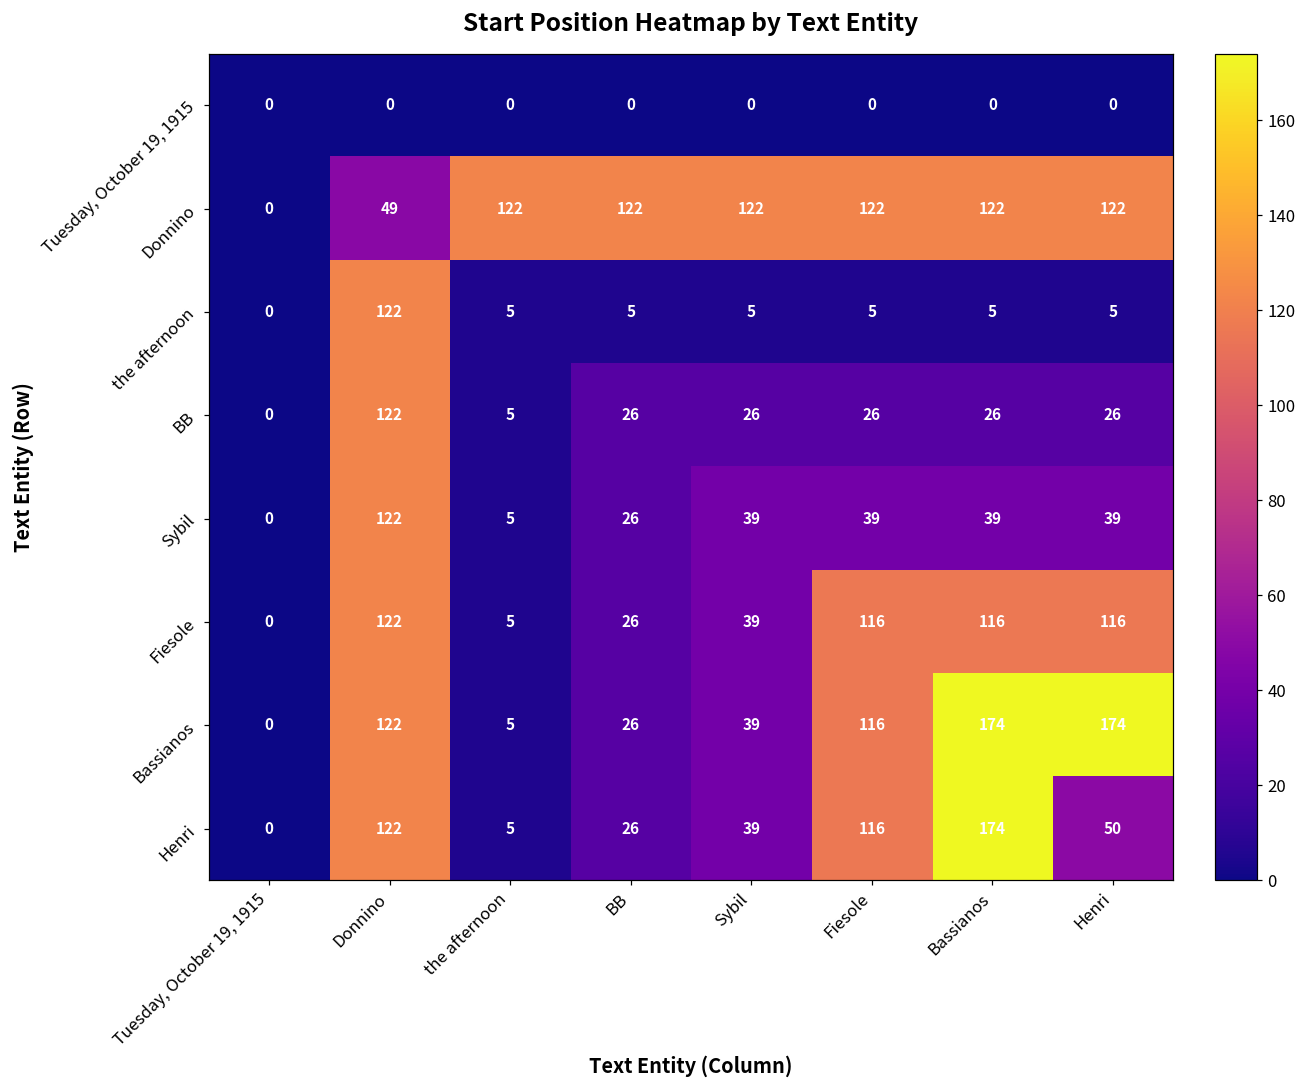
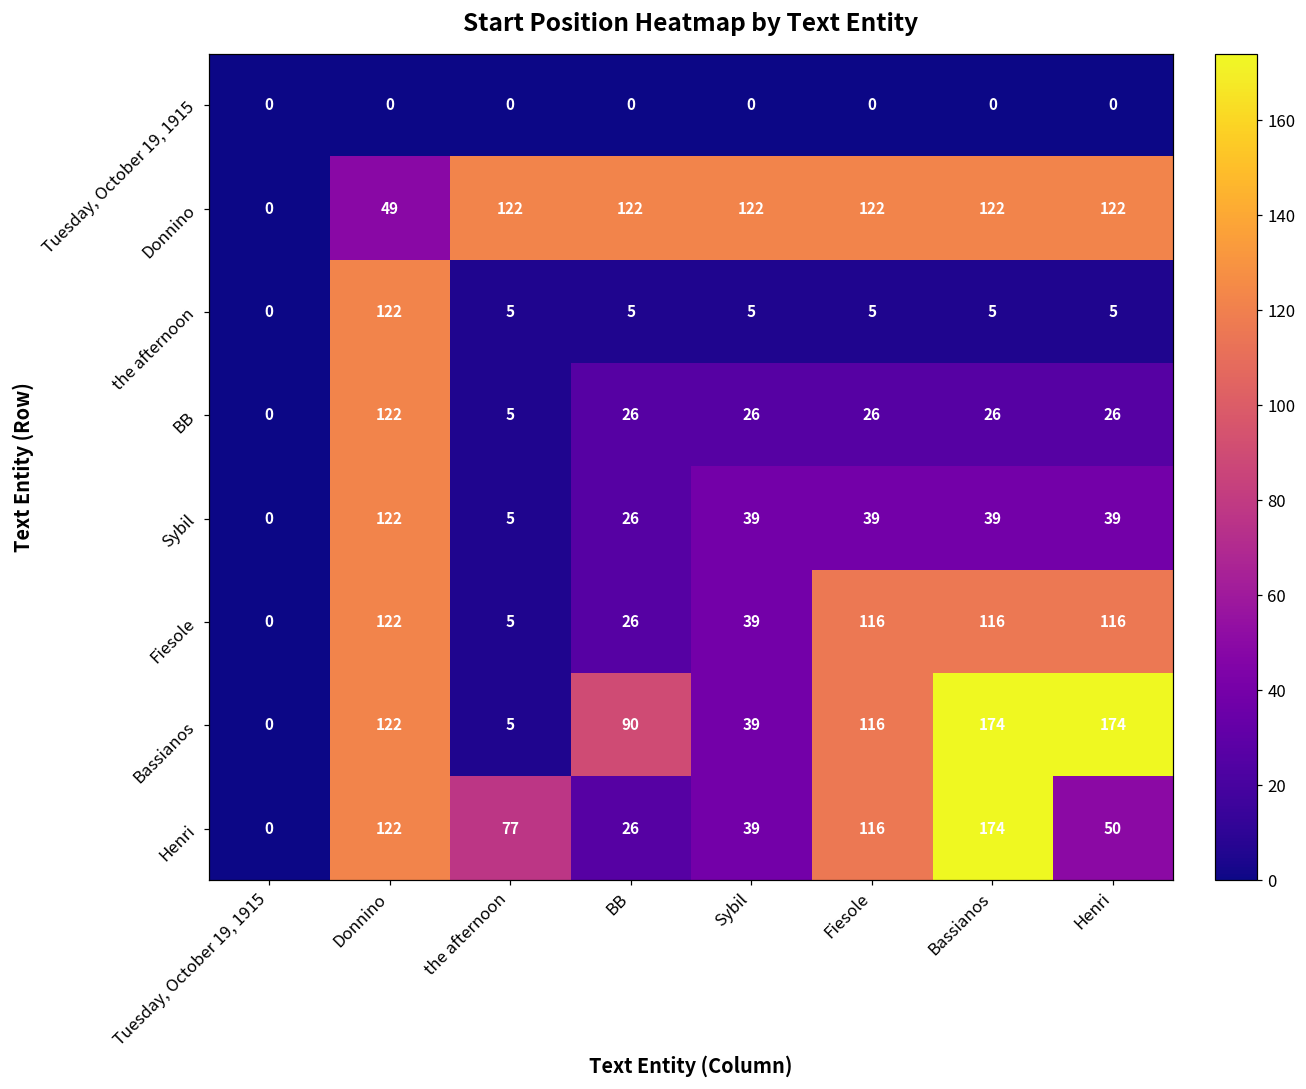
  {
    "Tuesday, October 19, 1915": {
      "Tuesday, October 19, 1915": 0,
      "Donnino": 0,
      "the afternoon": 0,
      "BB": 0,
      "Sybil": 0,
      "Fiesole": 0,
      "Bassianos": 0,
      "Henri": 0
    },
    "Donnino": {
      "Tuesday, October 19, 1915": 0,
      "Donnino": 49,
      "the afternoon": 122,
      "BB": 122,
      "Sybil": 122,
      "Fiesole": 122,
      "Bassianos": 122,
      "Henri": 122
    },
    "the afternoon": {
      "Tuesday, October 19, 1915": 0,
      "Donnino": 122,
      "the afternoon": 5,
      "BB": 5,
      "Sybil": 5,
      "Fiesole": 5,
      "Bassianos": 5,
      "Henri": 5
    },
    "BB": {
      "Tuesday, October 19, 1915": 0,
      "Donnino": 122,
      "the afternoon": 5,
      "BB": 26,
      "Sybil": 26,
      "Fiesole": 26,
      "Bassianos": 26,
      "Henri": 26
    },
    "Sybil": {
      "Tuesday, October 19, 1915": 0,
      "Donnino": 122,
      "the afternoon": 5,
      "BB": 26,
      "Sybil": 39,
      "Fiesole": 39,
      "Bassianos": 39,
      "Henri": 39
    },
    "Fiesole": {
      "Tuesday, October 19, 1915": 0,
      "Donnino": 122,
      "the afternoon": 5,
      "BB": 26,
      "Sybil": 39,
      "Fiesole": 116,
      "Bassianos": 116,
      "Henri": 116
    },
    "Bassianos": {
      "Tuesday, October 19, 1915": 0,
      "Donnino": 122,
      "the afternoon": 5,
-     "BB": 26,
+     "BB": 90,
      "Sybil": 39,
      "Fiesole": 116,
      "Bassianos": 174,
      "Henri": 174
    },
    "Henri": {
      "Tuesday, October 19, 1915": 0,
      "Donnino": 122,
-     "the afternoon": 5,
+     "the afternoon": 77,
      "BB": 26,
      "Sybil": 39,
      "Fiesole": 116,
      "Bassianos": 174,
      "Henri": 50
    }
  }
